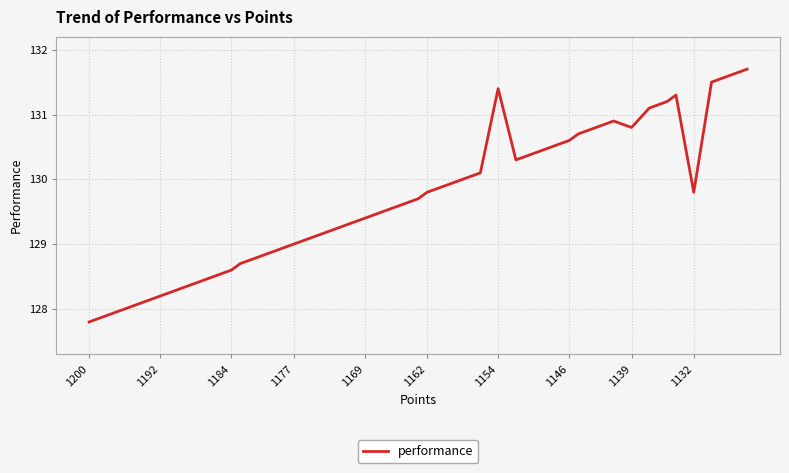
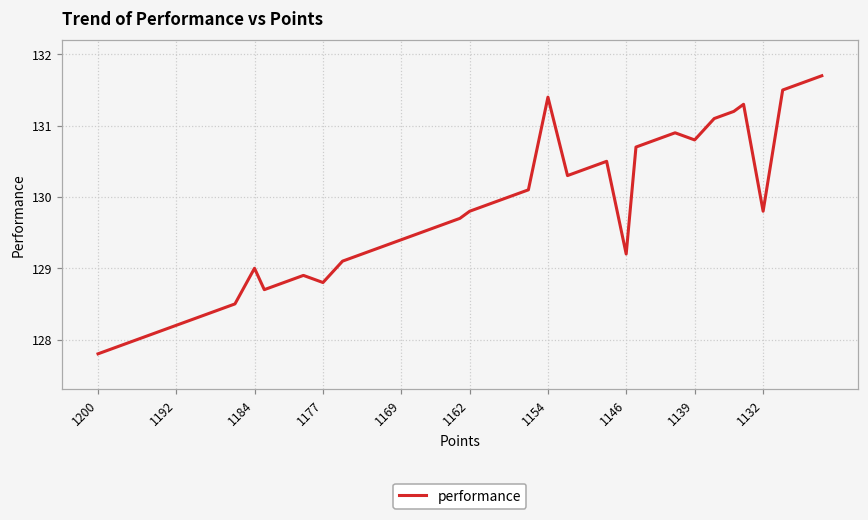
  {
    "1200": 127.8,
    "1192": 128.2,
-   "1184": 128.6,
-   "1177": 129.0,
+   "1184": 129.0,
+   "1177": 128.8,
    "1169": 129.4,
    "1162": 129.8,
    "1154": 131.4,
-   "1146": 130.6,
+   "1146": 129.2,
    "1139": 130.8,
    "1132": 129.8
  }
